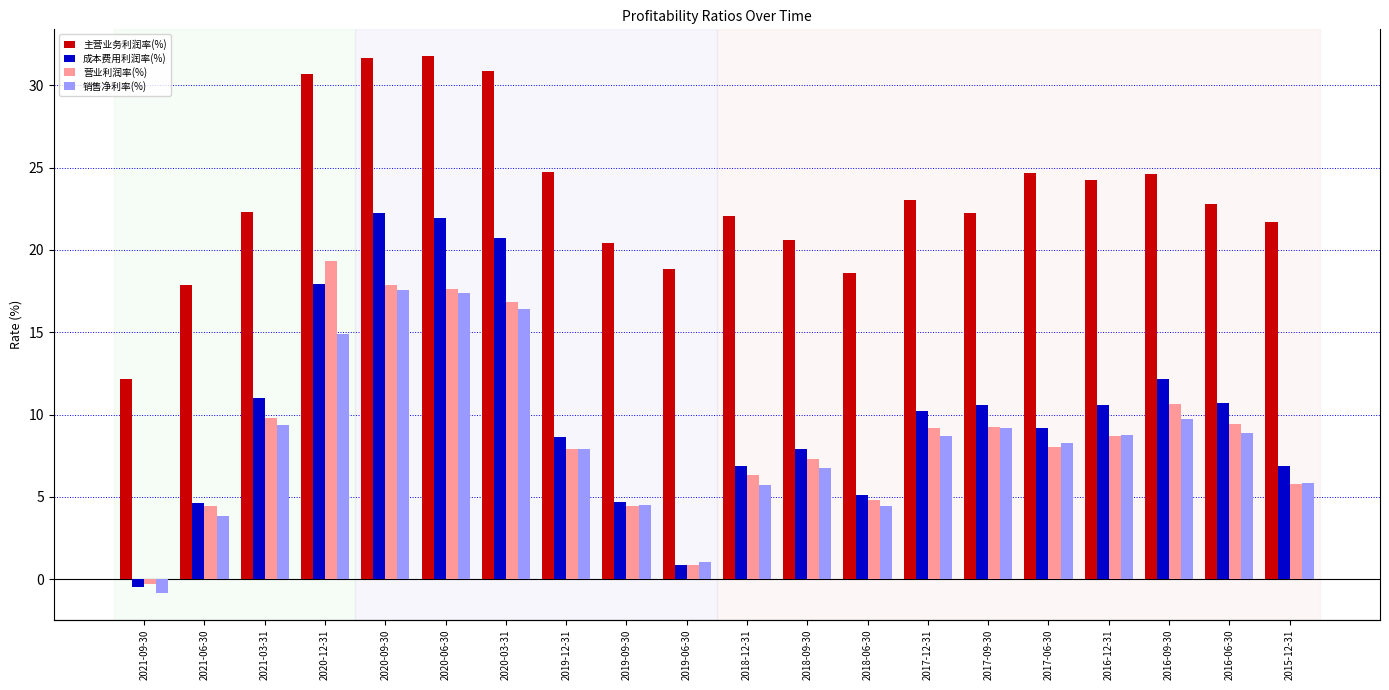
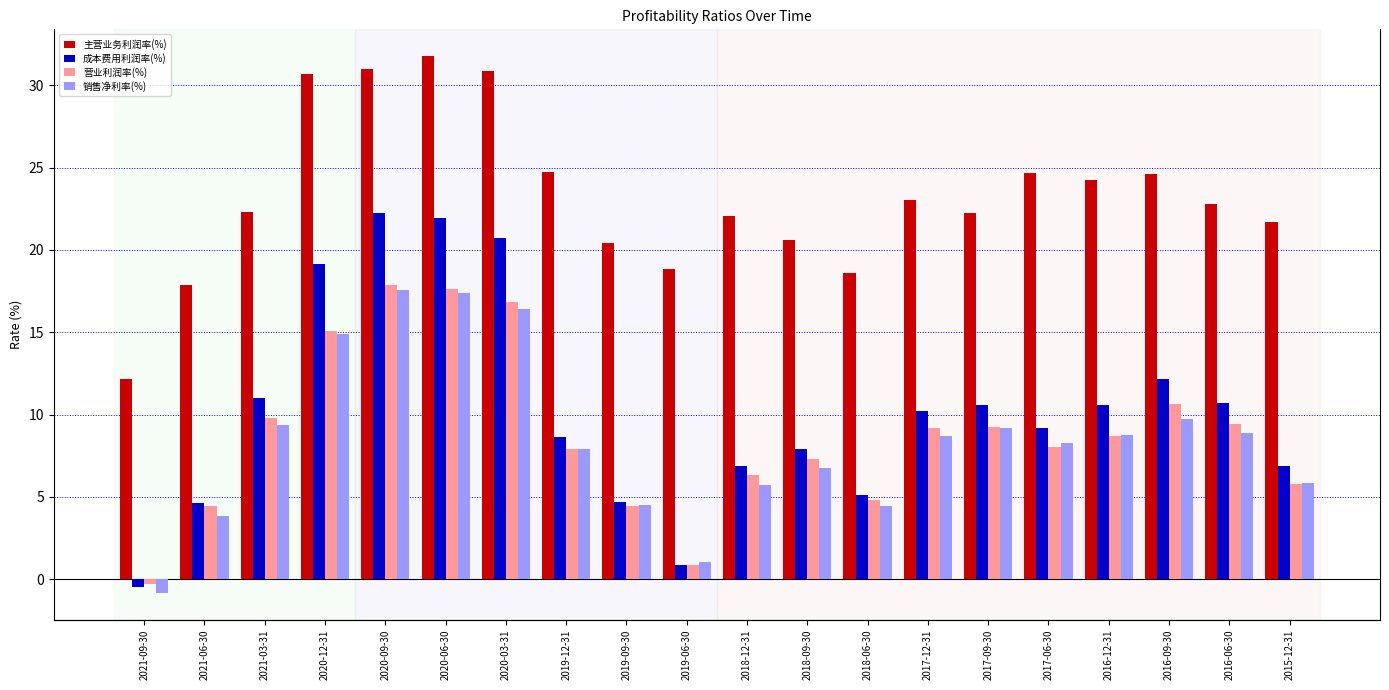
  {
    "主营业务利润率(%)": {
      "2021-09-30": 12.1,
      "2021-06-30": 17.9,
      "2021-03-31": 22.3,
      "2020-12-31": 30.7,
-     "2020-09-30": 31.6,
+     "2020-09-30": 31.0,
      "2020-06-30": 31.8,
      "2020-03-31": 30.8,
      "2019-12-31": 24.8,
      "2019-09-30": 20.4,
      "2019-06-30": 18.9,
      "2018-12-31": 22.0,
      "2018-09-30": 20.6,
      "2018-06-30": 18.6,
      "2017-12-31": 23.0,
      "2017-09-30": 22.2,
      "2017-06-30": 24.7,
      "2016-12-31": 24.3,
      "2016-09-30": 24.6,
      "2016-06-30": 22.8,
      "2015-12-31": 21.7
    },
    "成本费用利润率(%)": {
      "2021-09-30": -0.5,
      "2021-06-30": 4.6,
      "2021-03-31": 11.0,
-     "2020-12-31": 17.9,
+     "2020-12-31": 19.1,
      "2020-09-30": 22.2,
      "2020-06-30": 21.9,
      "2020-03-31": 20.7,
      "2019-12-31": 8.6,
      "2019-09-30": 4.7,
      "2019-06-30": 0.9,
      "2018-12-31": 6.9,
      "2018-09-30": 7.9,
      "2018-06-30": 5.1,
      "2017-12-31": 10.2,
      "2017-09-30": 10.6,
      "2017-06-30": 9.2,
      "2016-12-31": 10.6,
      "2016-09-30": 12.2,
      "2016-06-30": 10.7,
      "2015-12-31": 6.9
    },
    "营业利润率(%)": {
      "2021-09-30": -0.3,
      "2021-06-30": 4.5,
      "2021-03-31": 9.8,
-     "2020-12-31": 19.3,
+     "2020-12-31": 15.1,
      "2020-09-30": 17.9,
      "2020-06-30": 17.6,
      "2020-03-31": 16.8,
      "2019-12-31": 7.9,
      "2019-09-30": 4.4,
      "2019-06-30": 0.9,
      "2018-12-31": 6.3,
      "2018-09-30": 7.3,
      "2018-06-30": 4.8,
      "2017-12-31": 9.2,
      "2017-09-30": 9.3,
      "2017-06-30": 8.0,
      "2016-12-31": 8.7,
      "2016-09-30": 10.6,
      "2016-06-30": 9.5,
      "2015-12-31": 5.8
    },
    "销售净利率(%)": {
      "2021-09-30": -0.8,
      "2021-06-30": 3.9,
      "2021-03-31": 9.3,
      "2020-12-31": 14.9,
      "2020-09-30": 17.6,
      "2020-06-30": 17.4,
      "2020-03-31": 16.4,
      "2019-12-31": 7.9,
      "2019-09-30": 4.5,
      "2019-06-30": 1.0,
      "2018-12-31": 5.7,
      "2018-09-30": 6.8,
      "2018-06-30": 4.5,
      "2017-12-31": 8.7,
      "2017-09-30": 9.2,
      "2017-06-30": 8.3,
      "2016-12-31": 8.8,
      "2016-09-30": 9.7,
      "2016-06-30": 8.9,
      "2015-12-31": 5.9
    }
  }
